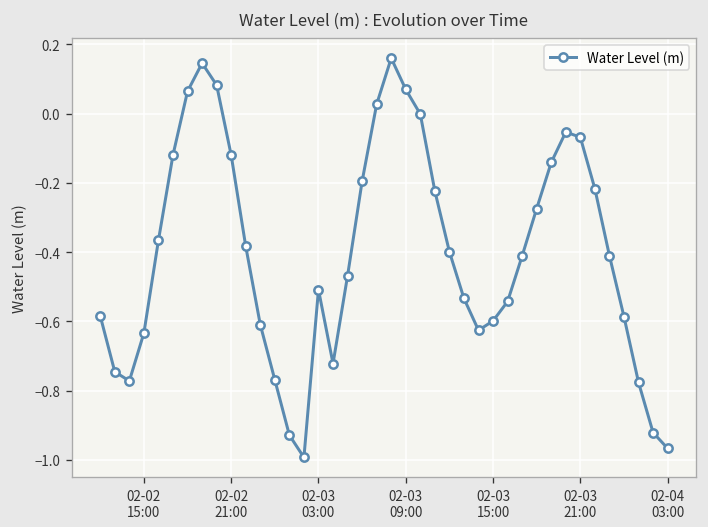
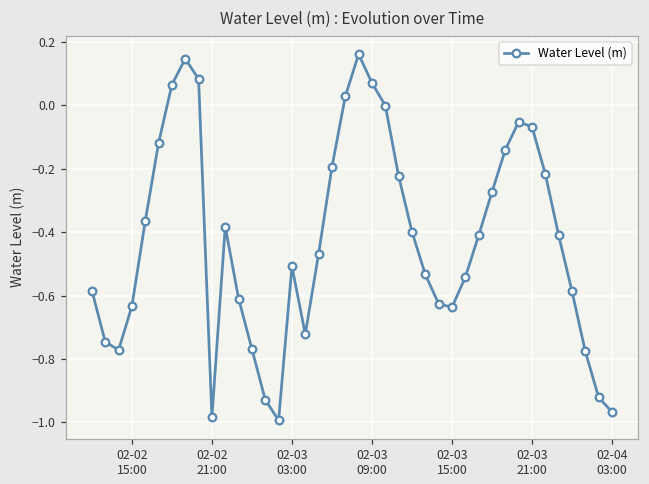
  {
    "02-02 15:00": -0.63,
-   "02-02 21:00": -0.12,
+   "02-02 21:00": -0.98,
    "02-03 03:00": -0.51,
    "02-03 09:00": 0.07,
-   "02-03 15:00": -0.60,
+   "02-03 15:00": -0.64,
    "02-03 21:00": -0.07,
    "02-04 03:00": -0.97
  }
